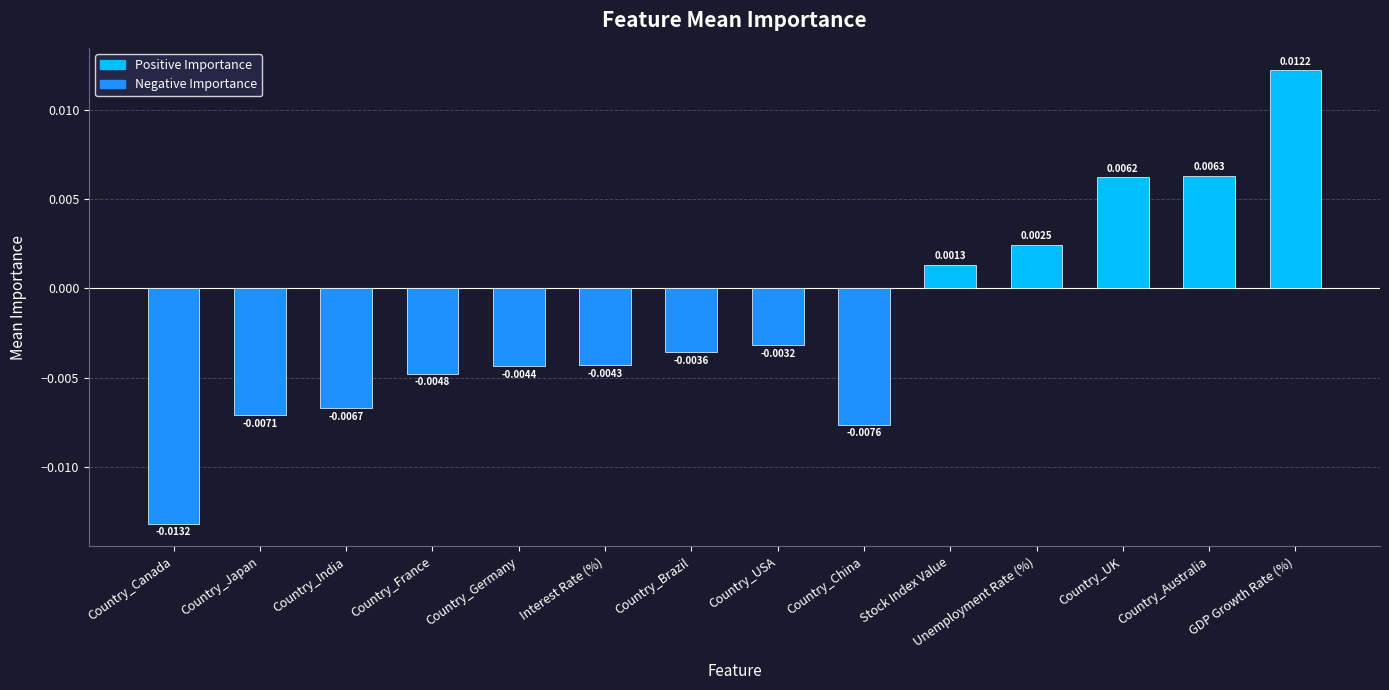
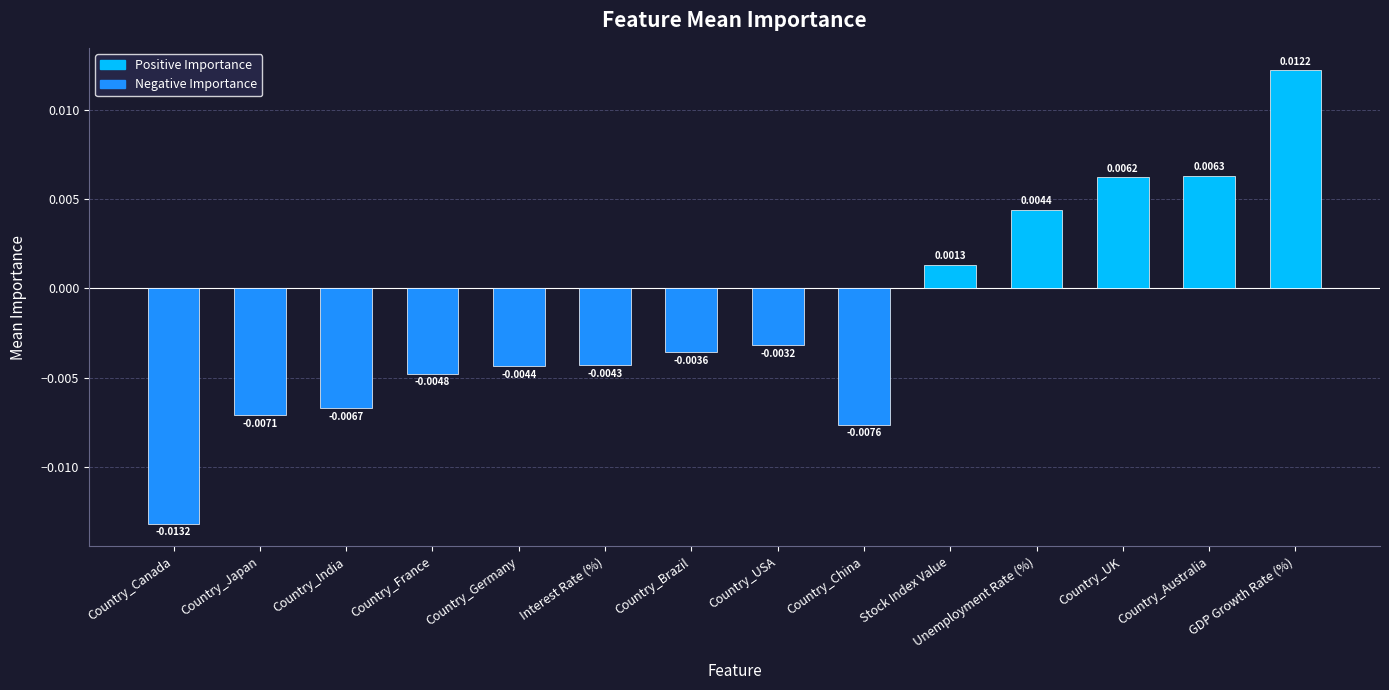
  {
    "Country_Canada": -0.0132,
    "Country_Japan": -0.0071,
    "Country_India": -0.0067,
    "Country_France": -0.0048,
    "Country_Germany": -0.0044,
    "Interest Rate (%)": -0.0043,
    "Country_Brazil": -0.0036,
    "Country_USA": -0.0032,
    "Country_China": -0.0076,
    "Stock Index Value": 0.0013,
-   "Unemployment Rate (%)": 0.0025,
+   "Unemployment Rate (%)": 0.0044,
    "Country_UK": 0.0062,
    "Country_Australia": 0.0063,
    "GDP Growth Rate (%)": 0.0122
  }
